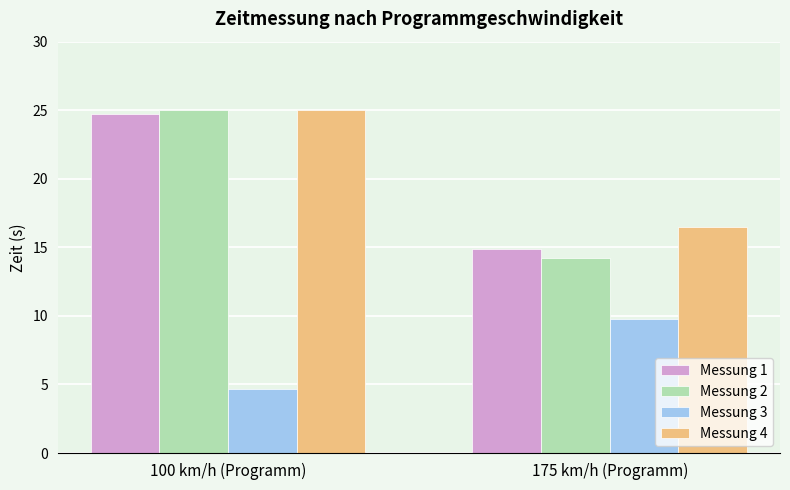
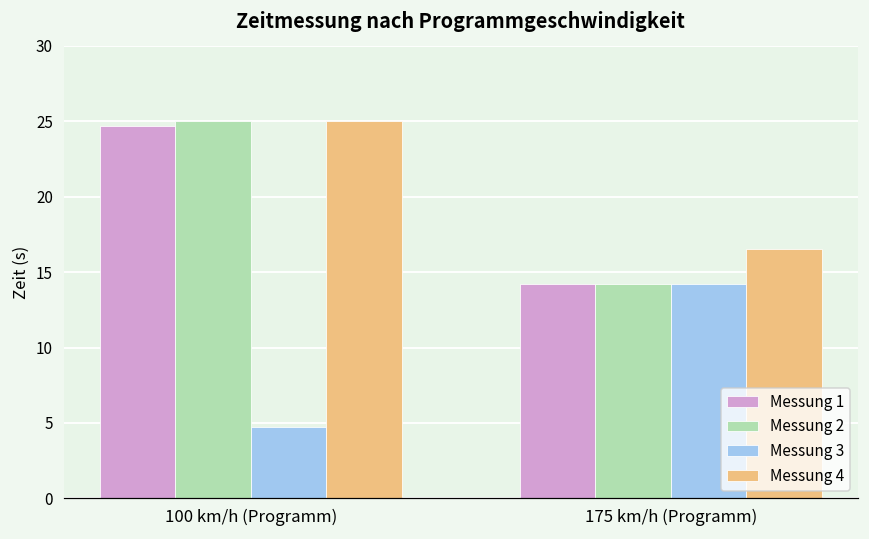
  {
    "Messung 1": {
      "100 km/h (Programm)": 24.7,
-     "175 km/h (Programm)": 14.9
+     "175 km/h (Programm)": 14.2
    },
    "Messung 2": {
      "100 km/h (Programm)": 25.0,
      "175 km/h (Programm)": 14.2
    },
    "Messung 3": {
      "100 km/h (Programm)": 4.7,
-     "175 km/h (Programm)": 9.8
+     "175 km/h (Programm)": 14.2
    },
    "Messung 4": {
      "100 km/h (Programm)": 25.0,
      "175 km/h (Programm)": 16.5
    }
  }
